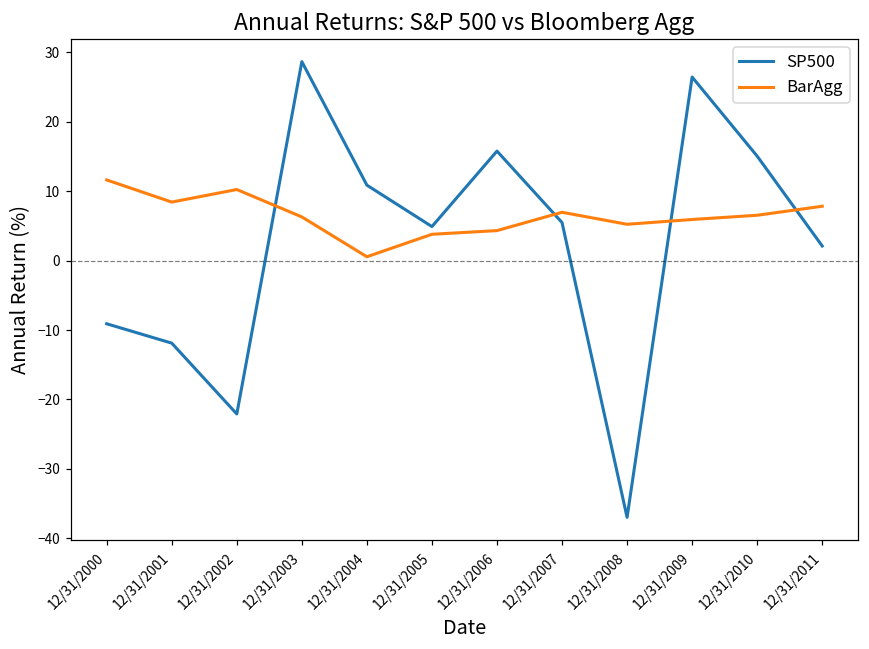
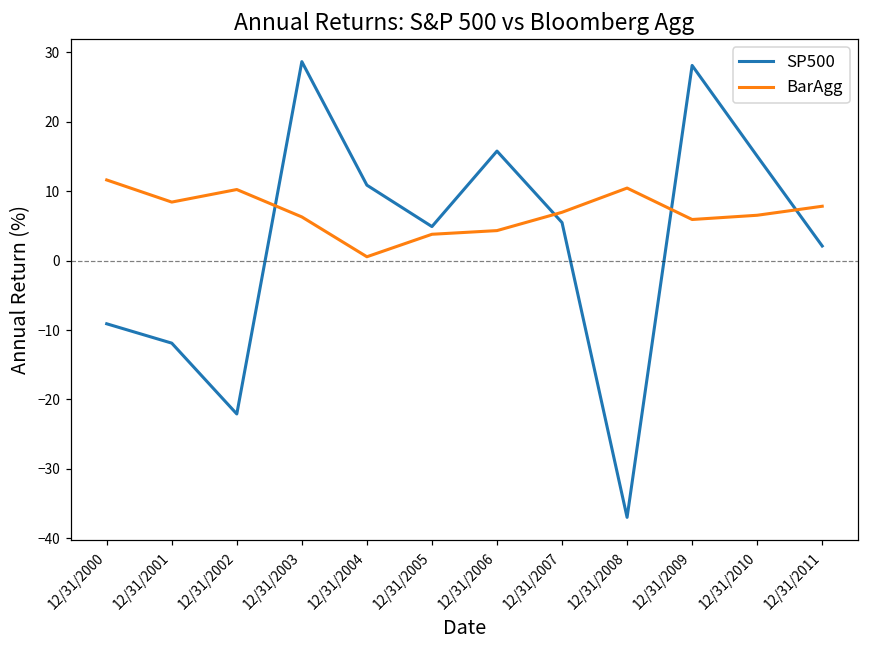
  {
    "SP500": {
      "12/31/2000": -9,
      "12/31/2001": -12,
      "12/31/2002": -22,
      "12/31/2003": 29,
      "12/31/2004": 11,
      "12/31/2005": 5,
      "12/31/2006": 16,
      "12/31/2007": 5,
      "12/31/2008": -37,
-     "12/31/2009": 26,
+     "12/31/2009": 28,
      "12/31/2010": 15,
      "12/31/2011": 2
    },
    "BarAgg": {
      "12/31/2000": 12,
      "12/31/2001": 8,
      "12/31/2002": 10,
      "12/31/2003": 6,
      "12/31/2004": 1,
      "12/31/2005": 4,
      "12/31/2006": 4,
      "12/31/2007": 7,
-     "12/31/2008": 5,
+     "12/31/2008": 10,
      "12/31/2009": 6,
      "12/31/2010": 7,
      "12/31/2011": 8
    }
  }
